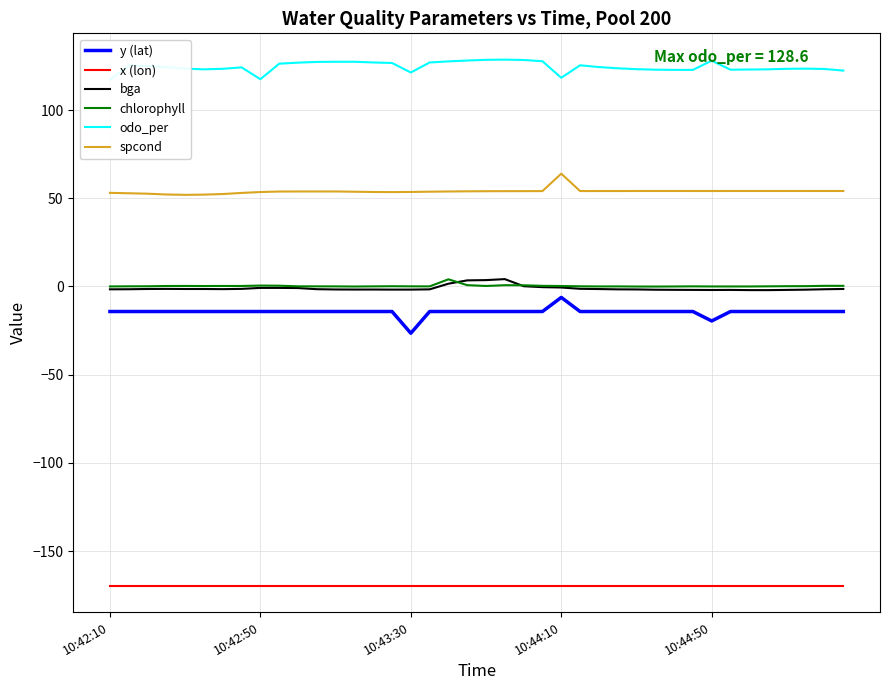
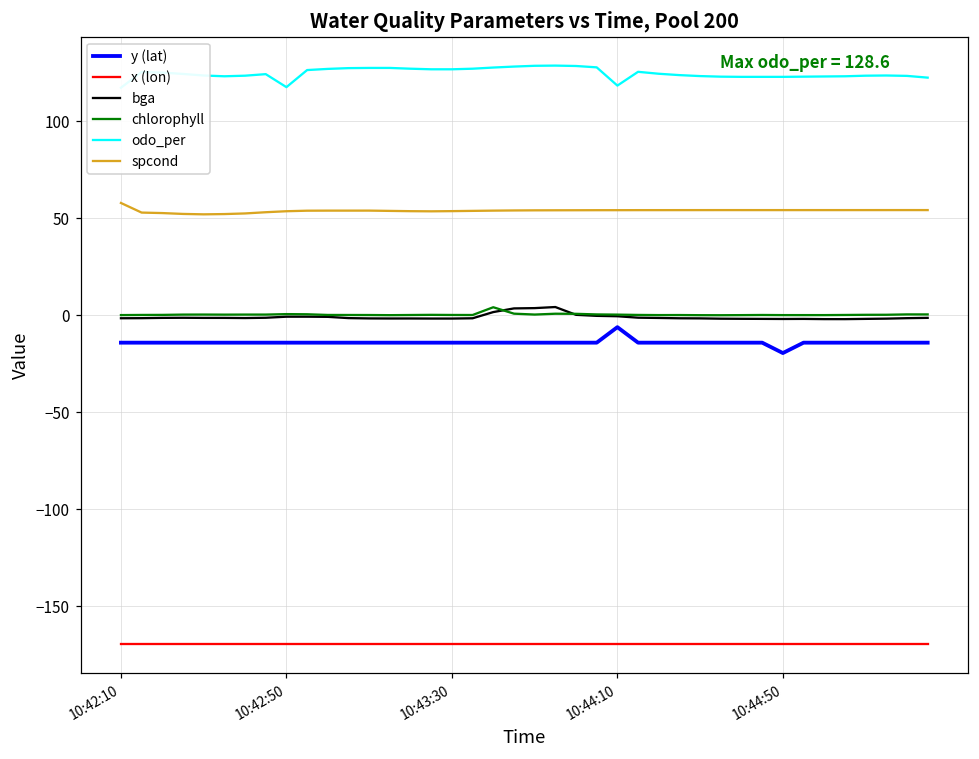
  {
    "y (lat)": {
      "10:42:10": -14,
      "10:42:50": -14,
-     "10:43:30": -26,
+     "10:43:30": -14,
      "10:44:10": -6,
      "10:44:50": -20
    },
    "x (lon)": {
      "10:42:10": -170,
      "10:42:50": -170,
      "10:43:30": -170,
      "10:44:10": -170,
      "10:44:50": -170
    },
    "bga": {
      "10:42:10": -2,
      "10:43:30": -2,
      "10:44:50": -2
    },
    "chlorophyll": {
      "10:42:10": 0,
      "10:43:30": 0,
      "10:44:50": 0
    },
    "odo_per": {
      "10:42:50": 118,
-     "10:43:30": 121,
+     "10:43:30": 127,
      "10:44:10": 118,
-     "10:44:50": 128
+     "10:44:50": 123
    },
    "spcond": {
-     "10:42:10": 53,
+     "10:42:10": 58,
      "10:42:50": 54,
      "10:43:30": 54,
-     "10:44:10": 64,
+     "10:44:10": 54,
      "10:44:50": 54
    }
  }
